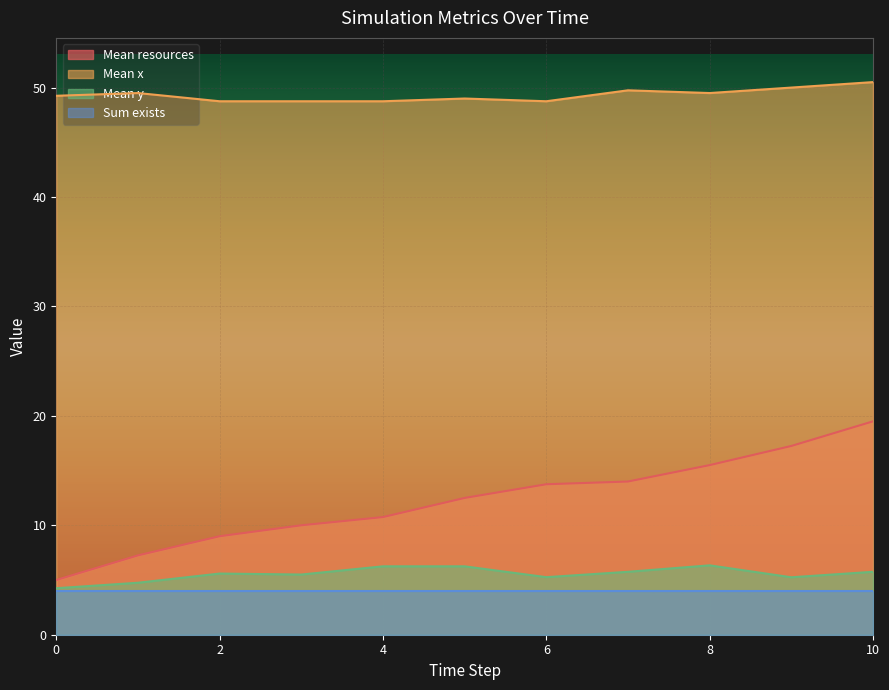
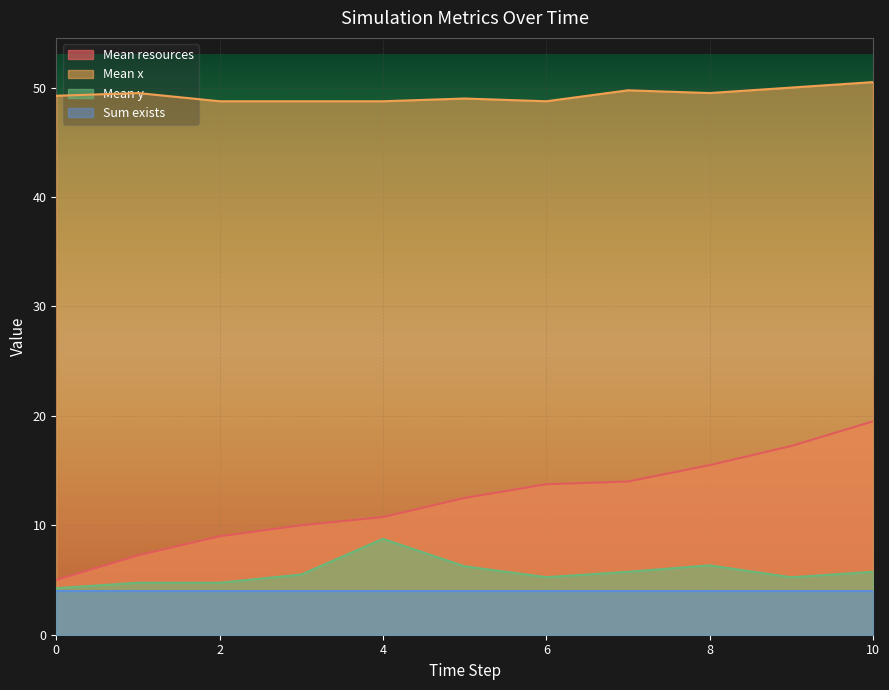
  {
    "Mean y": {
      "0": 4.3,
-     "2": 5.6,
-     "4": 6.3,
+     "2": 4.8,
+     "4": 8.8,
      "6": 5.3,
      "8": 6.3,
      "10": 5.8
    },
    "Sum exists": {
      "0": 4.0,
      "2": 4.0,
      "4": 4.0,
      "6": 4.0,
      "8": 4.0,
      "10": 4.0
    }
  }
